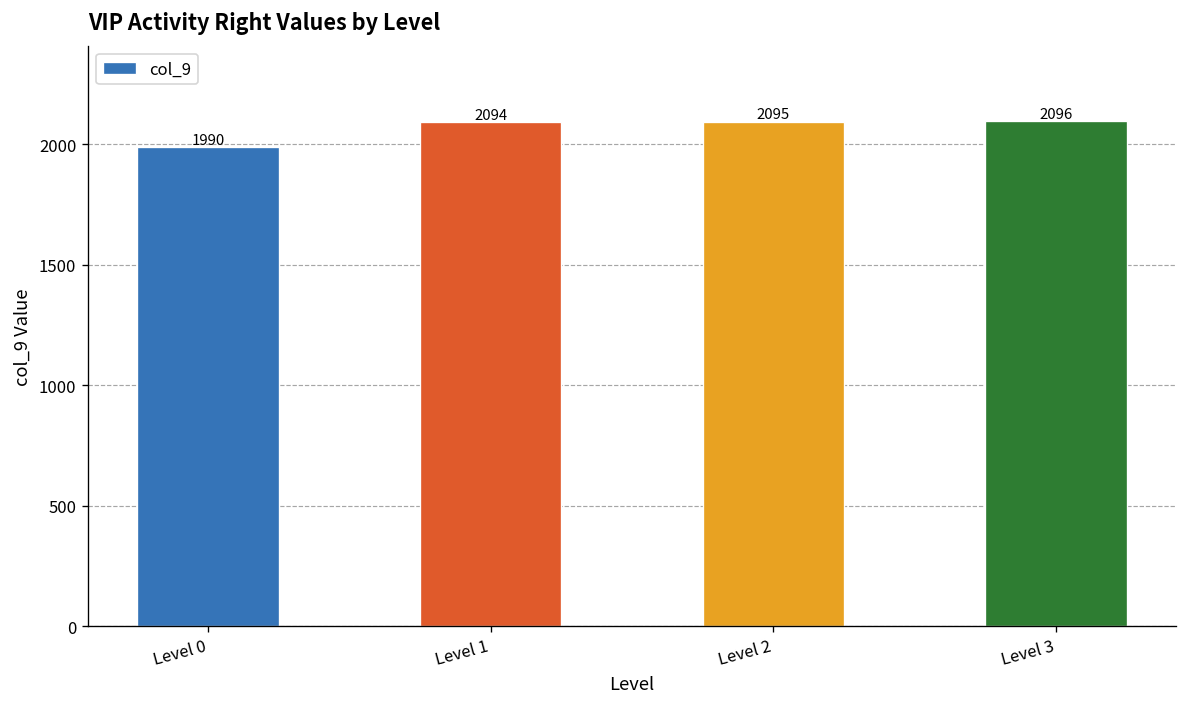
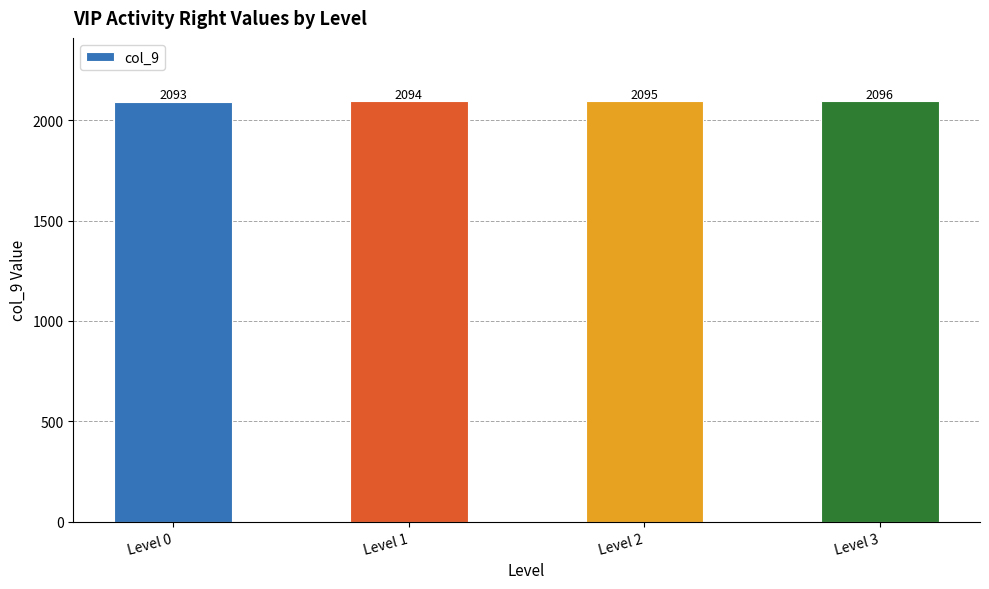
  {
-   "Level 0": 1990,
+   "Level 0": 2093,
    "Level 1": 2094,
    "Level 2": 2095,
    "Level 3": 2096
  }
